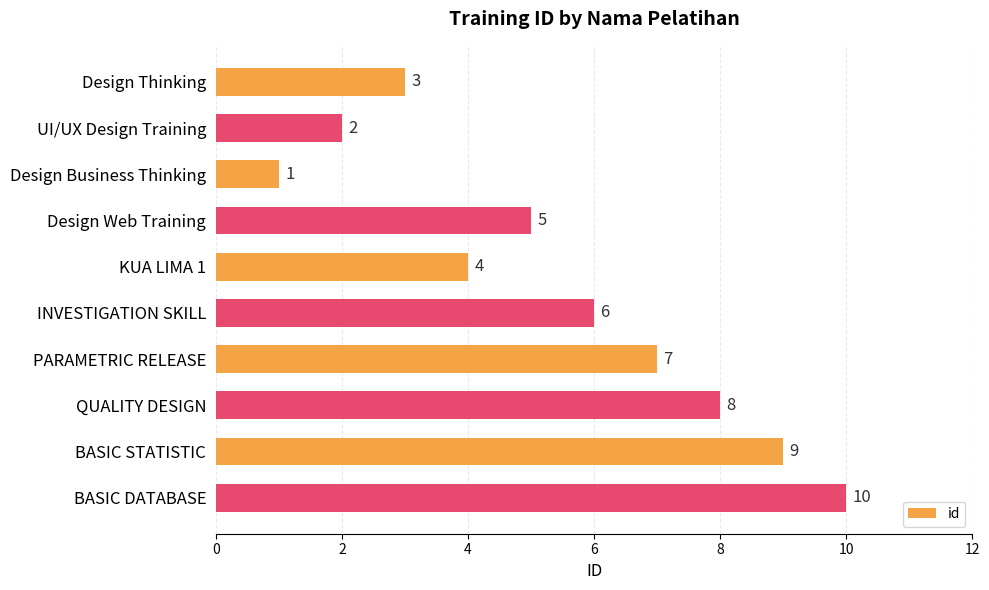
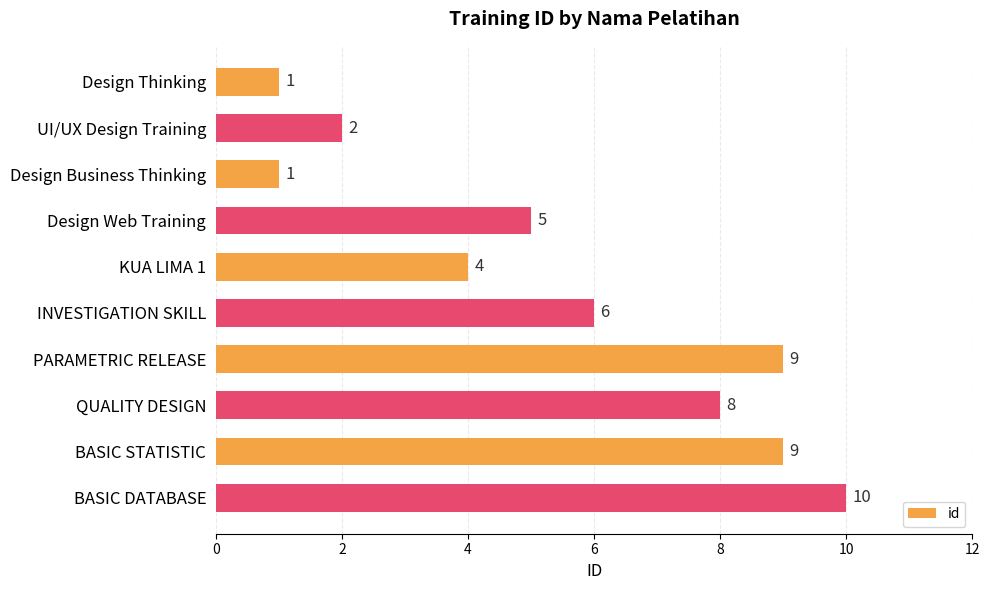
  {
-   "Design Thinking": 3,
+   "Design Thinking": 1,
    "UI/UX Design Training": 2,
    "Design Business Thinking": 1,
    "Design Web Training": 5,
    "KUA LIMA 1": 4,
    "INVESTIGATION SKILL": 6,
-   "PARAMETRIC RELEASE": 7,
+   "PARAMETRIC RELEASE": 9,
    "QUALITY DESIGN": 8,
    "BASIC STATISTIC": 9,
    "BASIC DATABASE": 10
  }
